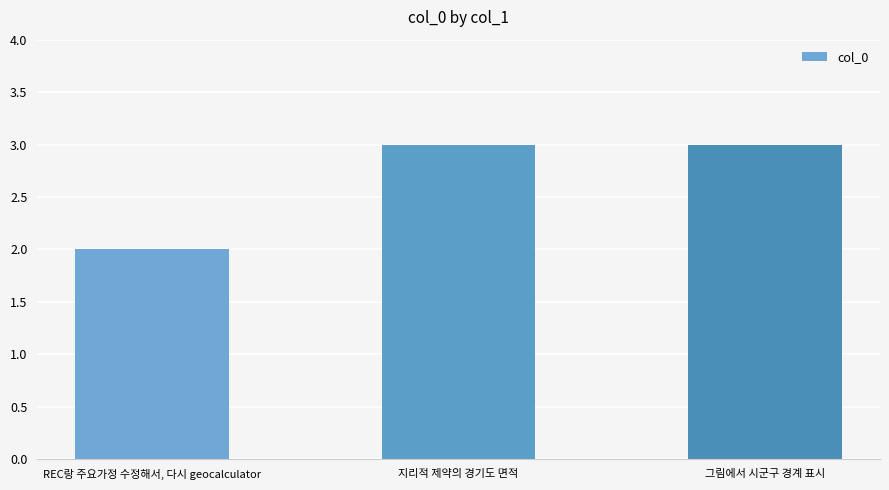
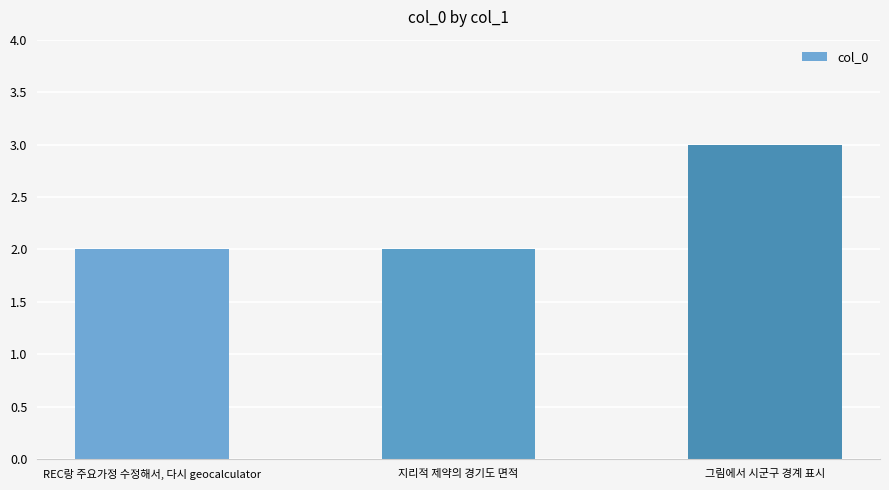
  {
    "REC랑 주요가정 수정해서, 다시 geocalculator": 2,
-   "지리적 제약의 경기도 면적": 3,
+   "지리적 제약의 경기도 면적": 2,
    "그림에서 시군구 경계 표시": 3
  }
